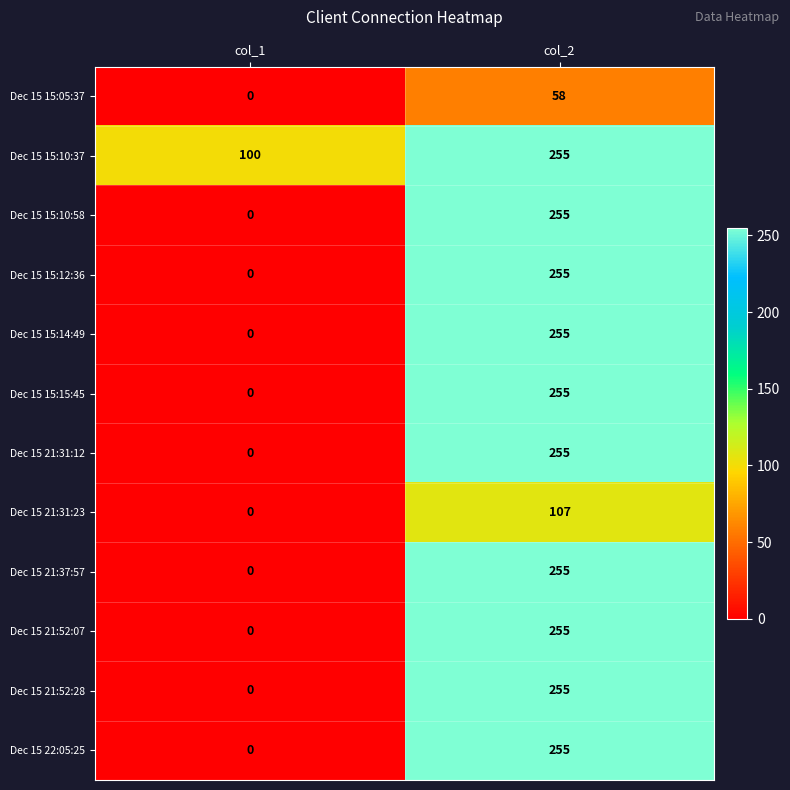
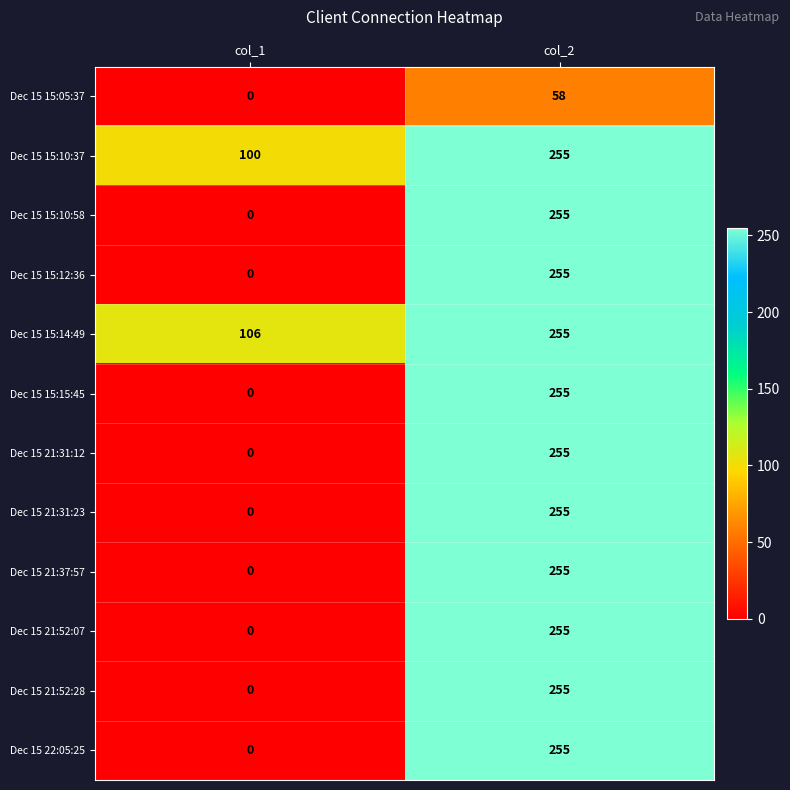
  {
    "Dec 15 15:05:37": {
      "col_1": 0,
      "col_2": 58
    },
    "Dec 15 15:10:37": {
      "col_1": 100,
      "col_2": 255
    },
    "Dec 15 15:10:58": {
      "col_1": 0,
      "col_2": 255
    },
    "Dec 15 15:12:36": {
      "col_1": 0,
      "col_2": 255
    },
    "Dec 15 15:14:49": {
-     "col_1": 0,
+     "col_1": 106,
      "col_2": 255
    },
    "Dec 15 15:15:45": {
      "col_1": 0,
      "col_2": 255
    },
    "Dec 15 21:31:12": {
      "col_1": 0,
      "col_2": 255
    },
    "Dec 15 21:31:23": {
      "col_1": 0,
-     "col_2": 107
+     "col_2": 255
    },
    "Dec 15 21:37:57": {
      "col_1": 0,
      "col_2": 255
    },
    "Dec 15 21:52:07": {
      "col_1": 0,
      "col_2": 255
    },
    "Dec 15 21:52:28": {
      "col_1": 0,
      "col_2": 255
    },
    "Dec 15 22:05:25": {
      "col_1": 0,
      "col_2": 255
    }
  }
